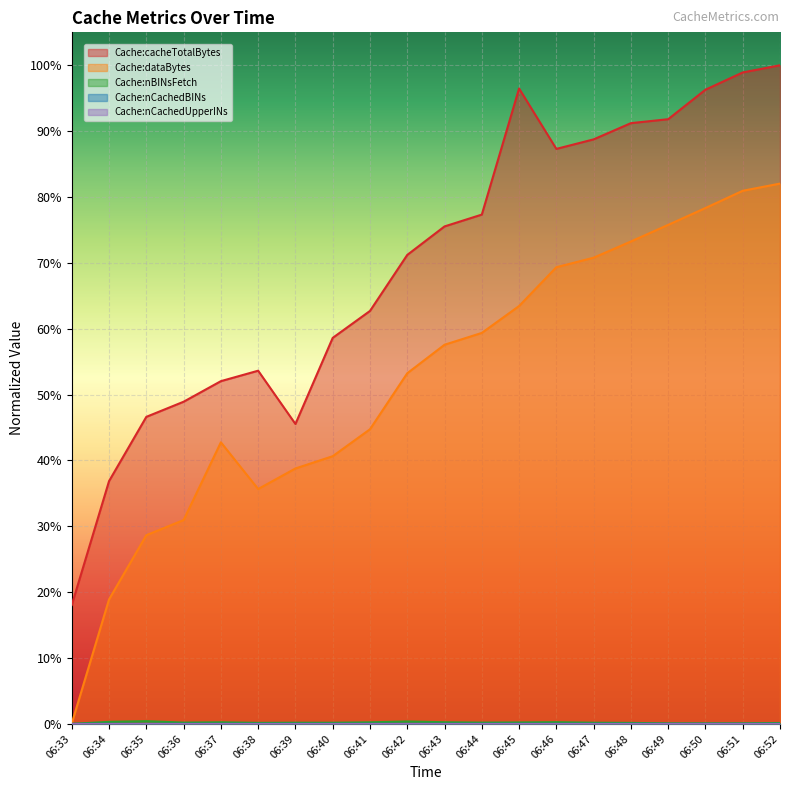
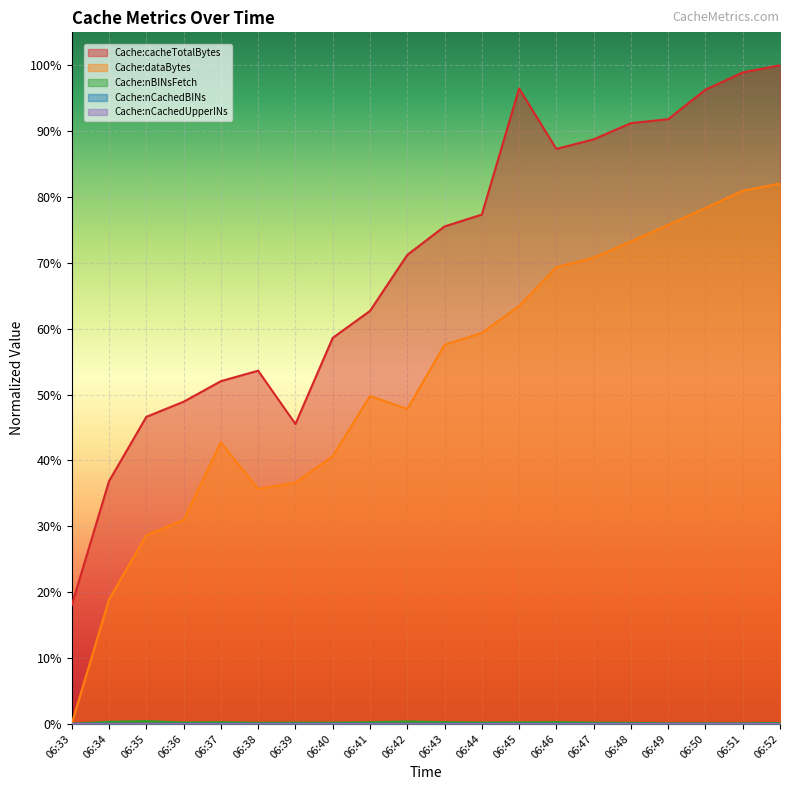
  {
    "Cache:cacheTotalBytes": {
      "06:33": "18%",
      "06:34": "37%",
      "06:35": "47%",
      "06:36": "49%",
      "06:37": "52%",
      "06:38": "54%",
      "06:39": "46%",
      "06:40": "59%",
      "06:41": "63%",
      "06:42": "71%",
      "06:43": "76%",
      "06:44": "77%",
      "06:45": "96%",
      "06:46": "87%",
      "06:47": "89%",
      "06:48": "91%",
      "06:49": "92%",
      "06:50": "96%",
      "06:51": "99%",
      "06:52": "100%"
    },
    "Cache:dataBytes": {
      "06:34": "19%",
      "06:35": "29%",
      "06:36": "31%",
      "06:37": "43%",
      "06:38": "36%",
-     "06:39": "39%",
+     "06:39": "37%",
      "06:40": "41%",
-     "06:41": "45%",
-     "06:42": "53%",
+     "06:41": "50%",
+     "06:42": "48%",
      "06:43": "58%",
      "06:44": "59%",
      "06:45": "63%",
      "06:46": "69%",
      "06:47": "71%",
      "06:48": "73%",
      "06:49": "76%",
      "06:50": "78%",
      "06:51": "81%",
      "06:52": "82%"
    },
    "Cache:nBINsFetch": {
      "06:35": "0%"
    },
    "Cache:nCachedUpperINs": {
      "06:35": "0%"
    }
  }
